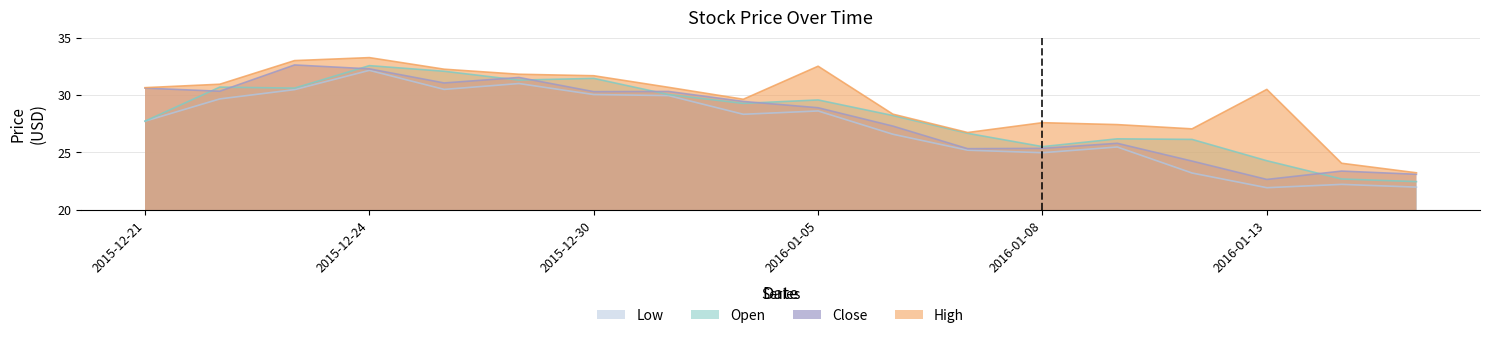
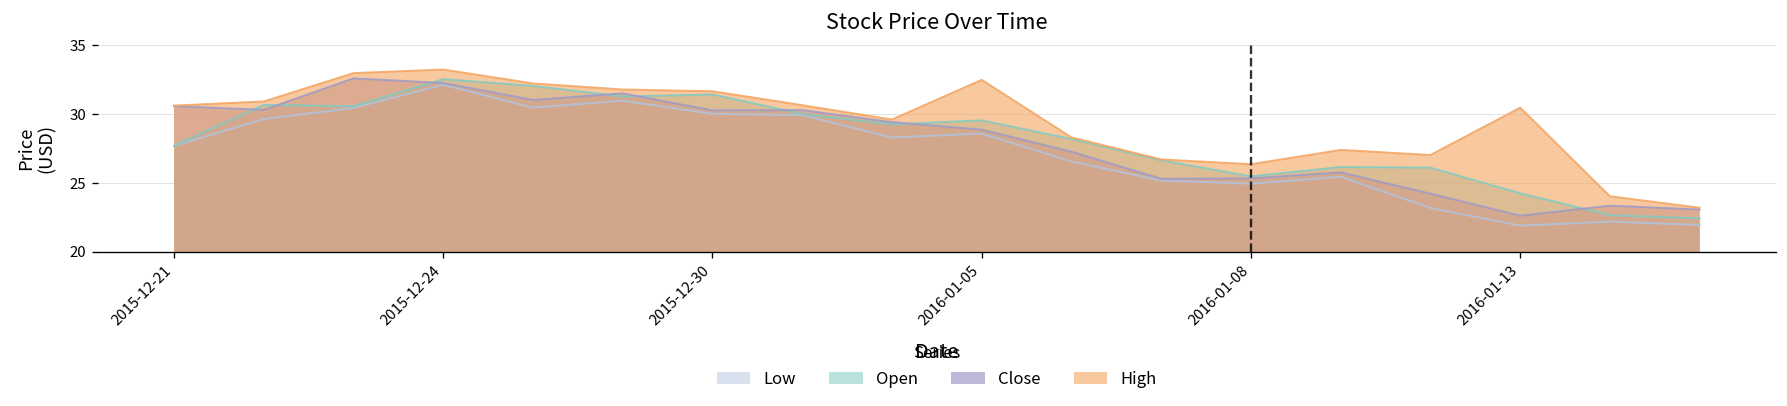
  {
    "High": {
      "2015-12-24": 33.3,
      "2015-12-30": 31.7,
      "2016-01-05": 32.5,
-     "2016-01-08": 27.6,
+     "2016-01-08": 26.4,
      "2016-01-13": 30.5
    }
  }
